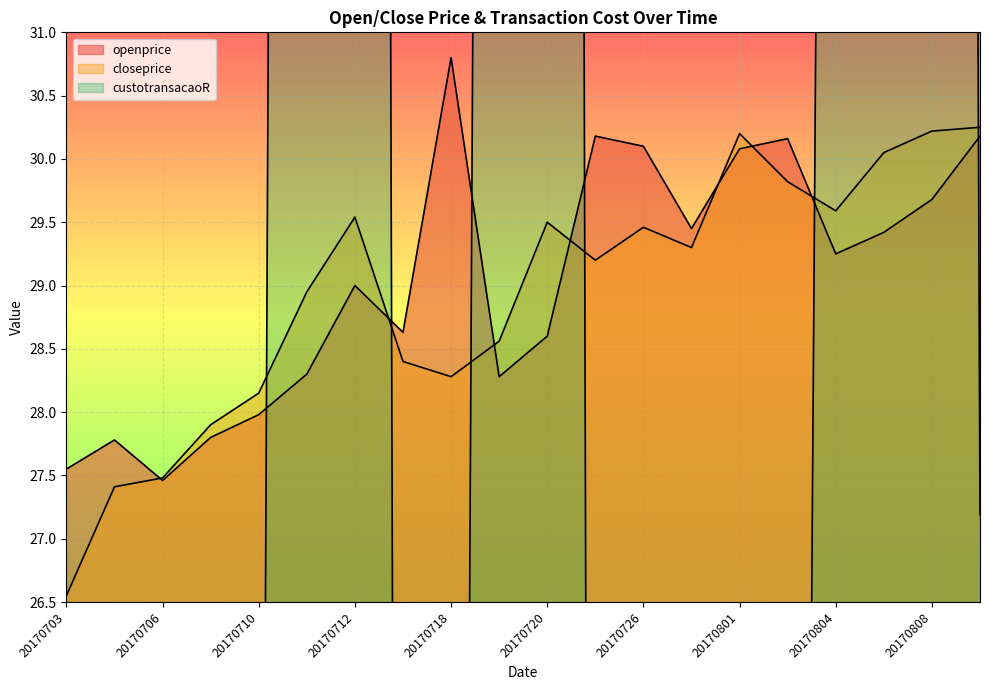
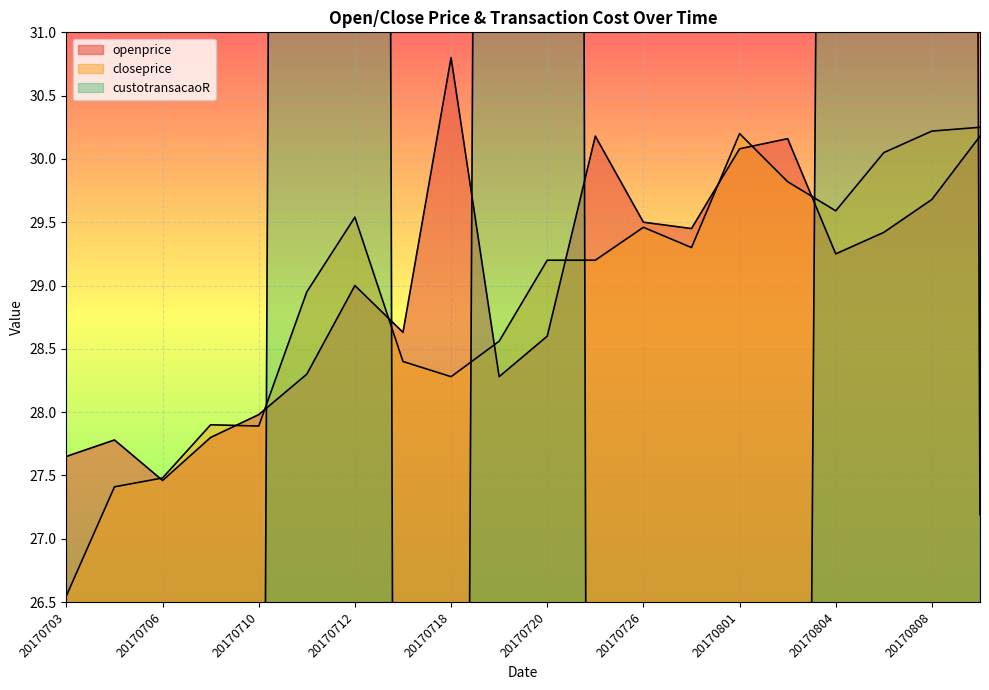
  {
    "openprice": {
-     "20170703": 27.55,
+     "20170703": 27.65,
      "20170710": 27.98,
      "20170712": 29.00,
      "20170718": 30.80,
      "20170720": 28.60,
-     "20170726": 30.1,
+     "20170726": 29.5,
      "20170801": 30.08,
      "20170804": 29.25,
      "20170808": 29.68
    },
    "closeprice": {
      "20170703": 26.55,
-     "20170710": 28.15,
+     "20170710": 27.89,
      "20170712": 29.54,
      "20170718": 28.28,
-     "20170720": 29.5,
+     "20170720": 29.2,
      "20170726": 29.46,
      "20170801": 30.20,
      "20170804": 29.59,
      "20170808": 30.22
    }
  }
